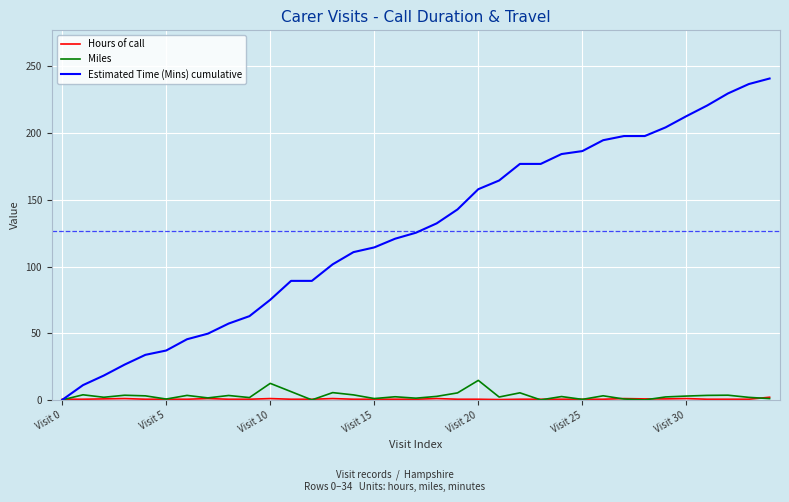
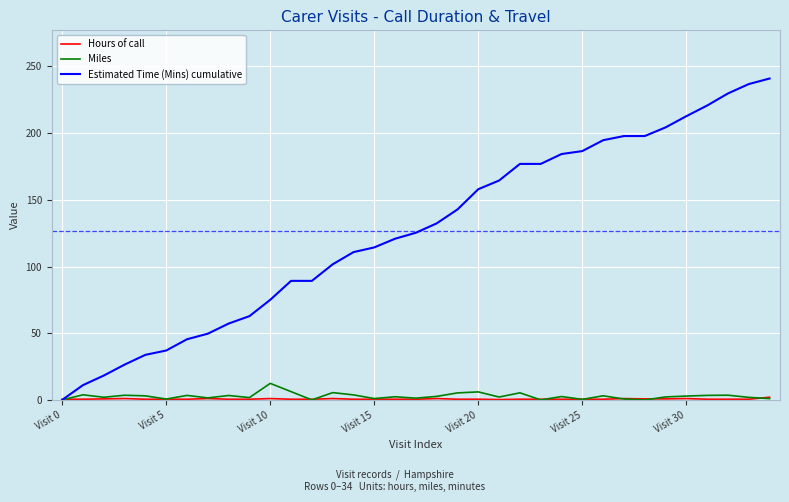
  {
    "Hours of call": {
      "Visit 10": 1,
      "Visit 20": 1
    },
    "Miles": {
      "Visit 10": 12,
-     "Visit 20": 15
+     "Visit 20": 6
    },
    "Estimated Time (Mins) cumulative": {
      "Visit 5": 37,
      "Visit 10": 75,
      "Visit 15": 114,
      "Visit 20": 158,
      "Visit 25": 187,
      "Visit 30": 213
    }
  }
